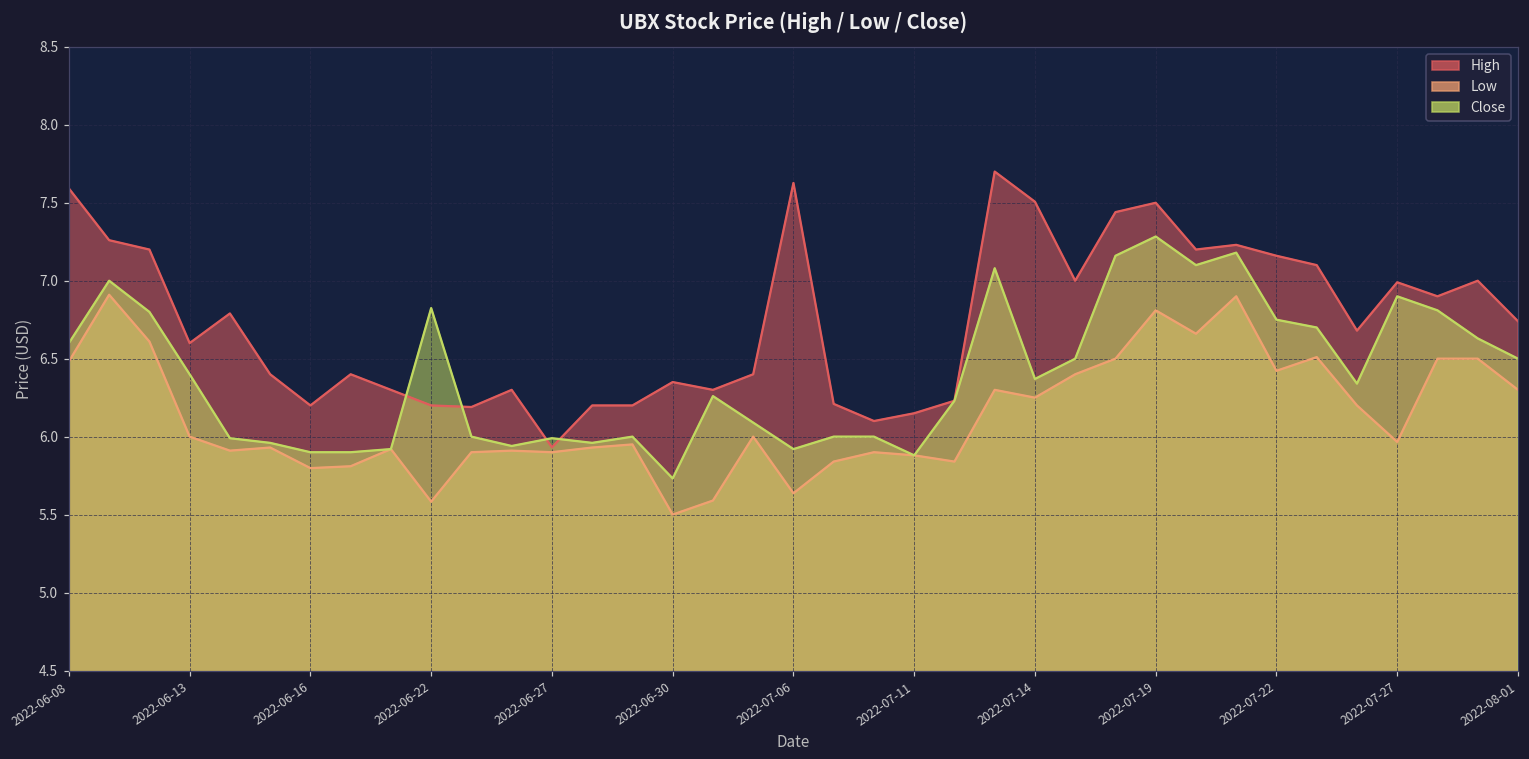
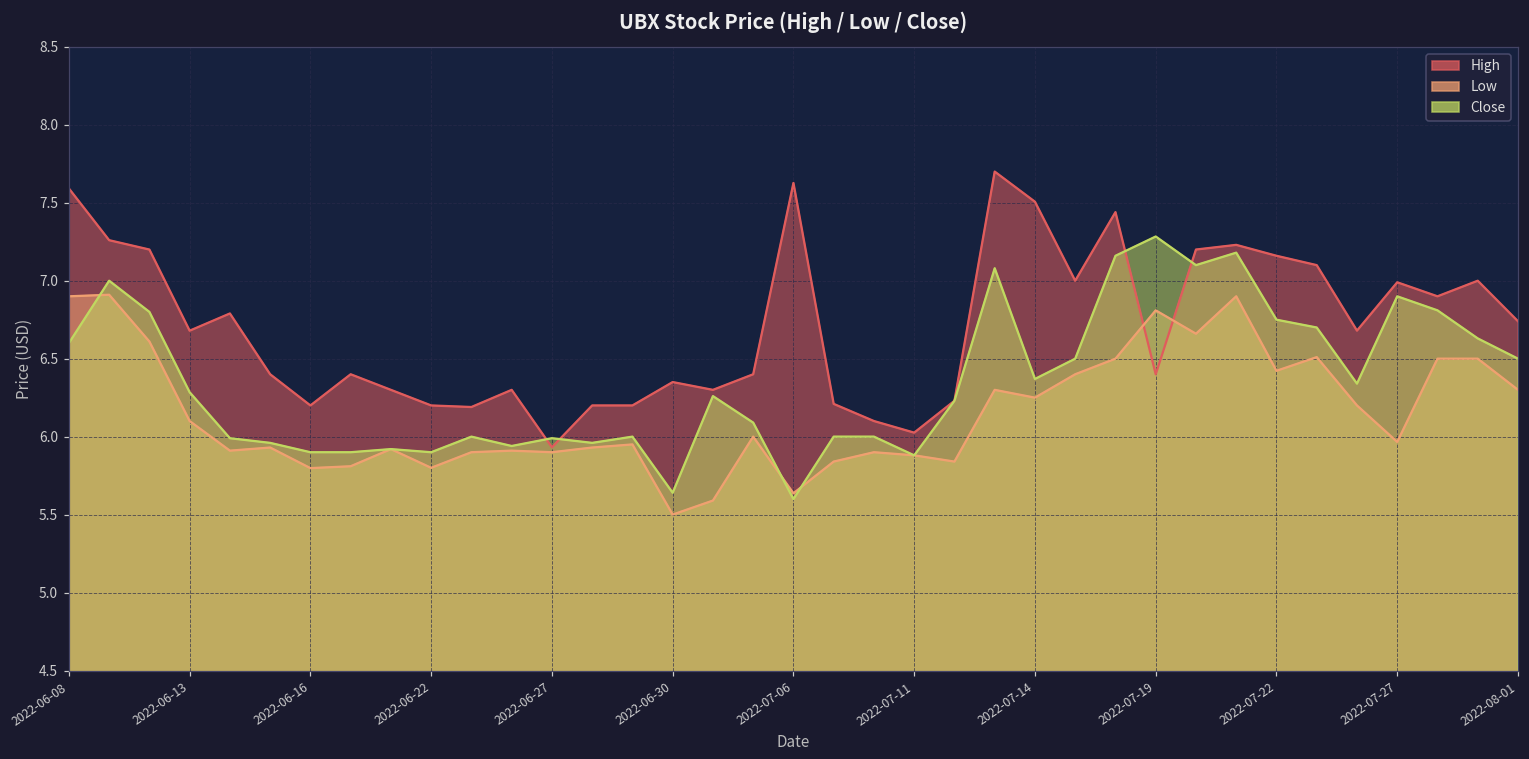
  {
    "High": {
      "2022-06-08": 7.59,
-     "2022-06-13": 6.60,
+     "2022-06-13": 6.68,
      "2022-06-16": 6.20,
      "2022-06-22": 6.20,
      "2022-06-27": 5.93,
      "2022-06-30": 6.35,
      "2022-07-06": 7.63,
-     "2022-07-11": 6.15,
+     "2022-07-11": 6.03,
      "2022-07-14": 7.51,
-     "2022-07-19": 7.5,
+     "2022-07-19": 6.4,
      "2022-07-22": 7.16,
      "2022-07-27": 6.99,
      "2022-08-01": 6.74
    },
    "Low": {
-     "2022-06-08": 6.48,
-     "2022-06-13": 6.0,
+     "2022-06-08": 6.90,
+     "2022-06-13": 6.1,
      "2022-06-16": 5.80,
-     "2022-06-22": 5.58,
+     "2022-06-22": 5.80,
      "2022-06-27": 5.90,
      "2022-06-30": 5.50,
      "2022-07-06": 5.64,
      "2022-07-14": 6.25,
      "2022-07-19": 6.81,
      "2022-07-22": 6.42,
      "2022-07-27": 5.97,
      "2022-08-01": 6.30
    },
    "Close": {
      "2022-06-08": 6.60,
-     "2022-06-13": 6.40,
+     "2022-06-13": 6.28,
      "2022-06-16": 5.90,
-     "2022-06-22": 6.82,
+     "2022-06-22": 5.90,
      "2022-06-27": 5.99,
-     "2022-06-30": 5.73,
-     "2022-07-06": 5.92,
+     "2022-06-30": 5.64,
+     "2022-07-06": 5.60,
      "2022-07-14": 6.37,
      "2022-07-19": 7.28,
      "2022-07-22": 6.75,
      "2022-07-27": 6.90,
      "2022-08-01": 6.50
    }
  }
